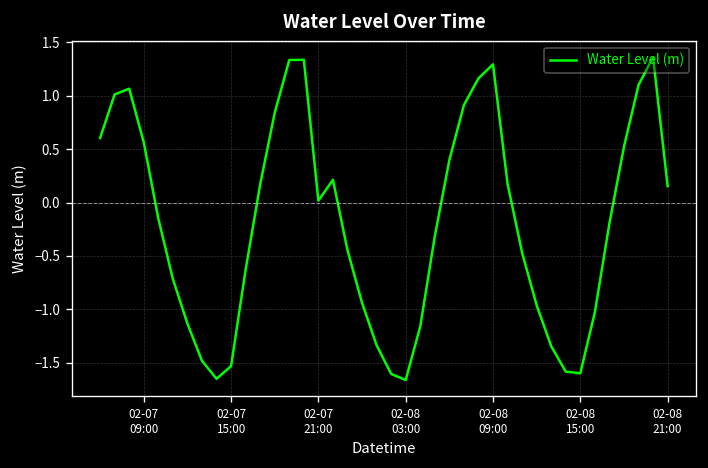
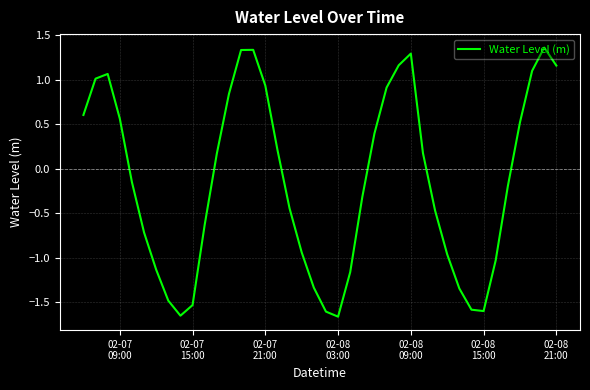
  {
    "02-07 09:00": 0.6,
    "02-07 15:00": -1.5,
-   "02-07 21:00": 0.0,
+   "02-07 21:00": 0.9,
    "02-08 03:00": -1.7,
    "02-08 09:00": 1.3,
    "02-08 15:00": -1.6,
-   "02-08 21:00": 0.2
+   "02-08 21:00": 1.2
  }
